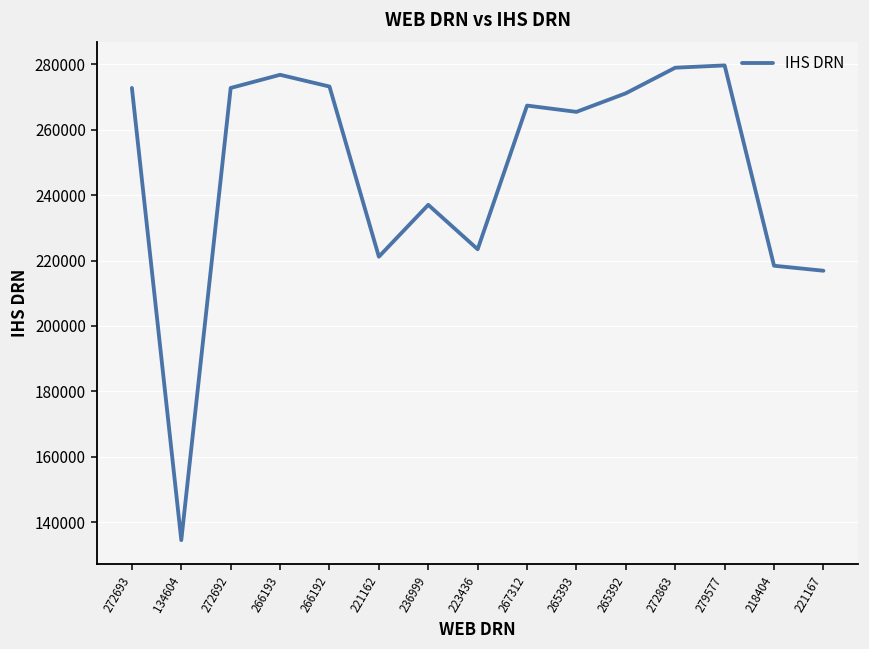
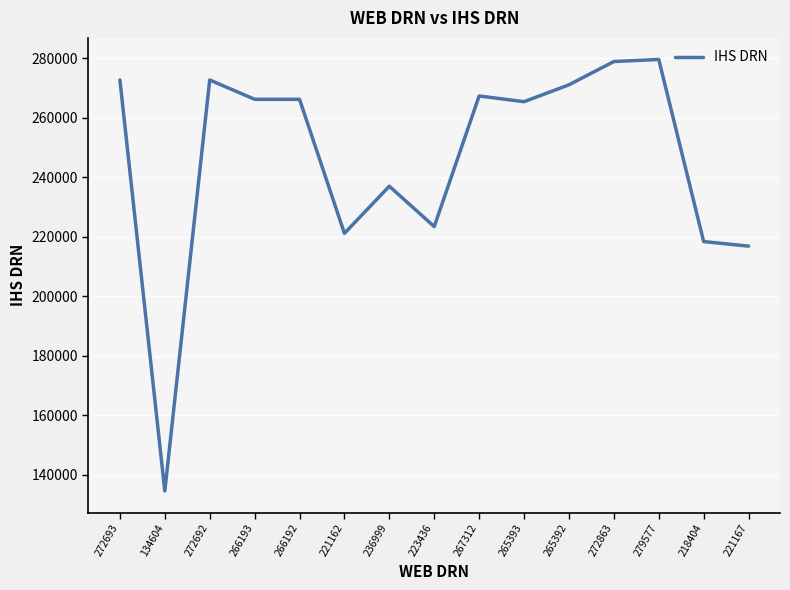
  {
    "272693": 273000,
    "134604": 135000,
    "272692": 273000,
-   "266193": 277000,
-   "266192": 273000,
+   "266193": 266000,
+   "266192": 266000,
    "221162": 221000,
    "236999": 237000,
    "223436": 223000,
    "267312": 267000,
    "265393": 265000,
    "265392": 271000,
    "272863": 279000,
    "279577": 280000,
    "218404": 218000,
    "221167": 217000
  }
